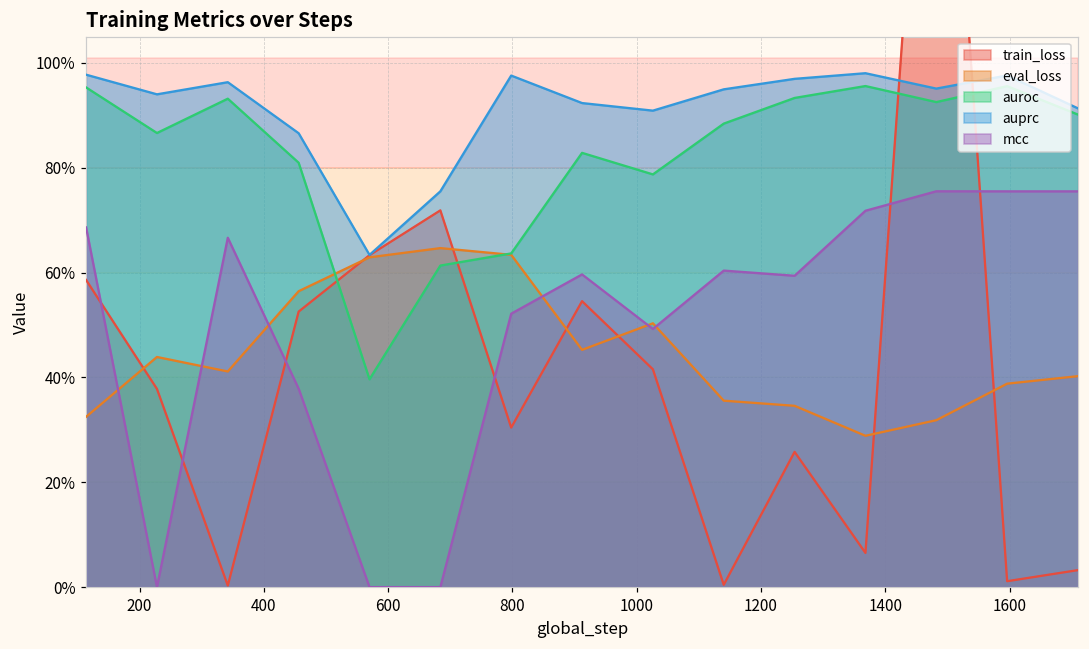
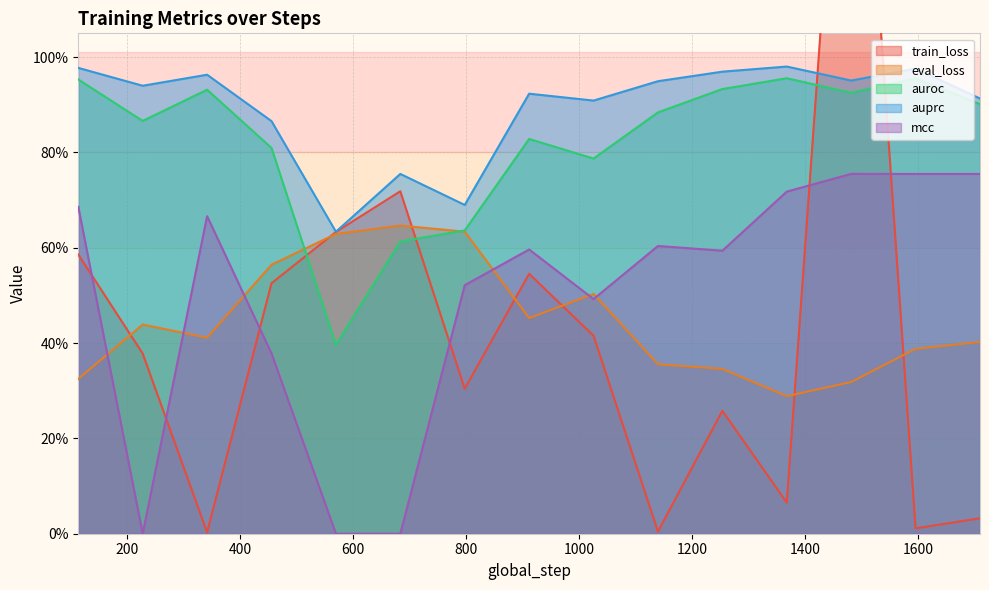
  {
    "auprc": {
-     "800": "98%"
+     "800": "69%"
    },
    "mcc": {
      "800": "52%"
    }
  }
